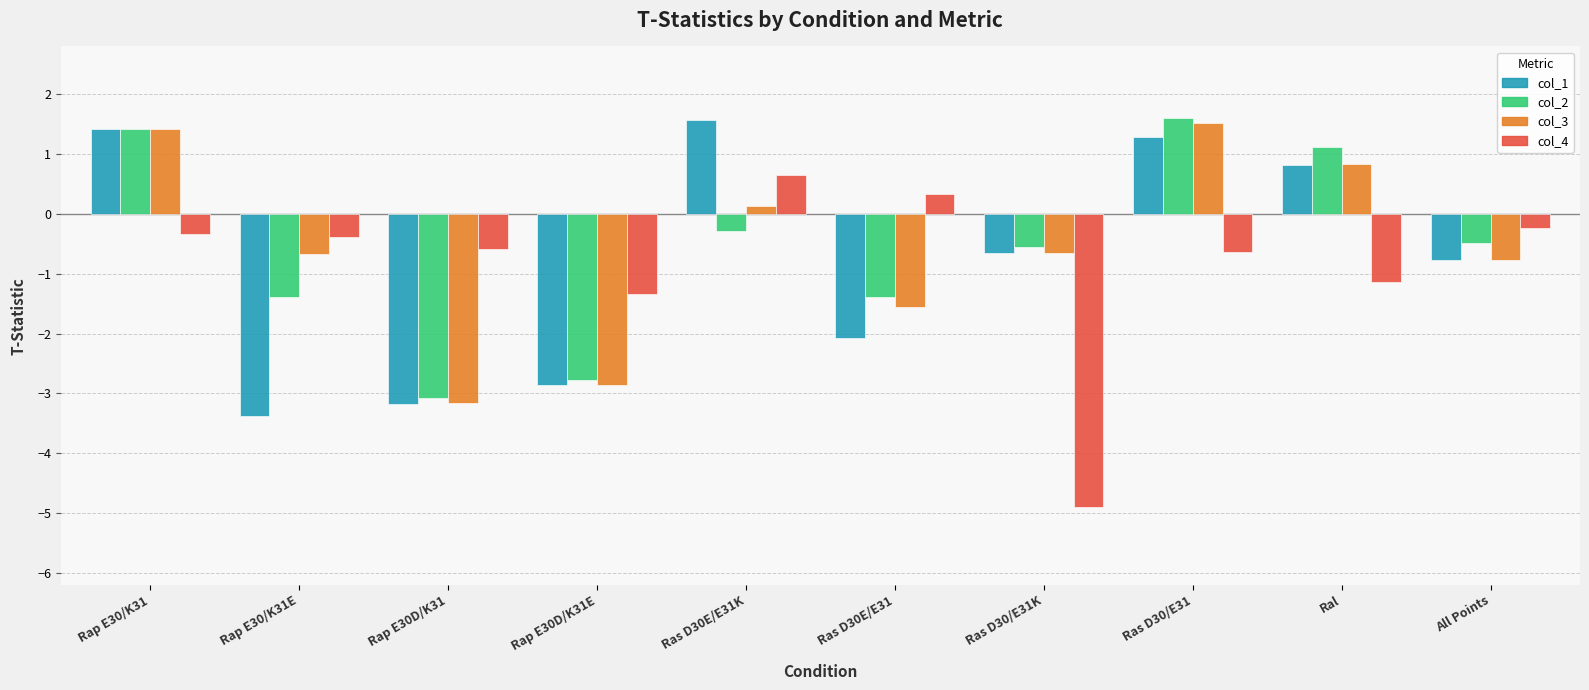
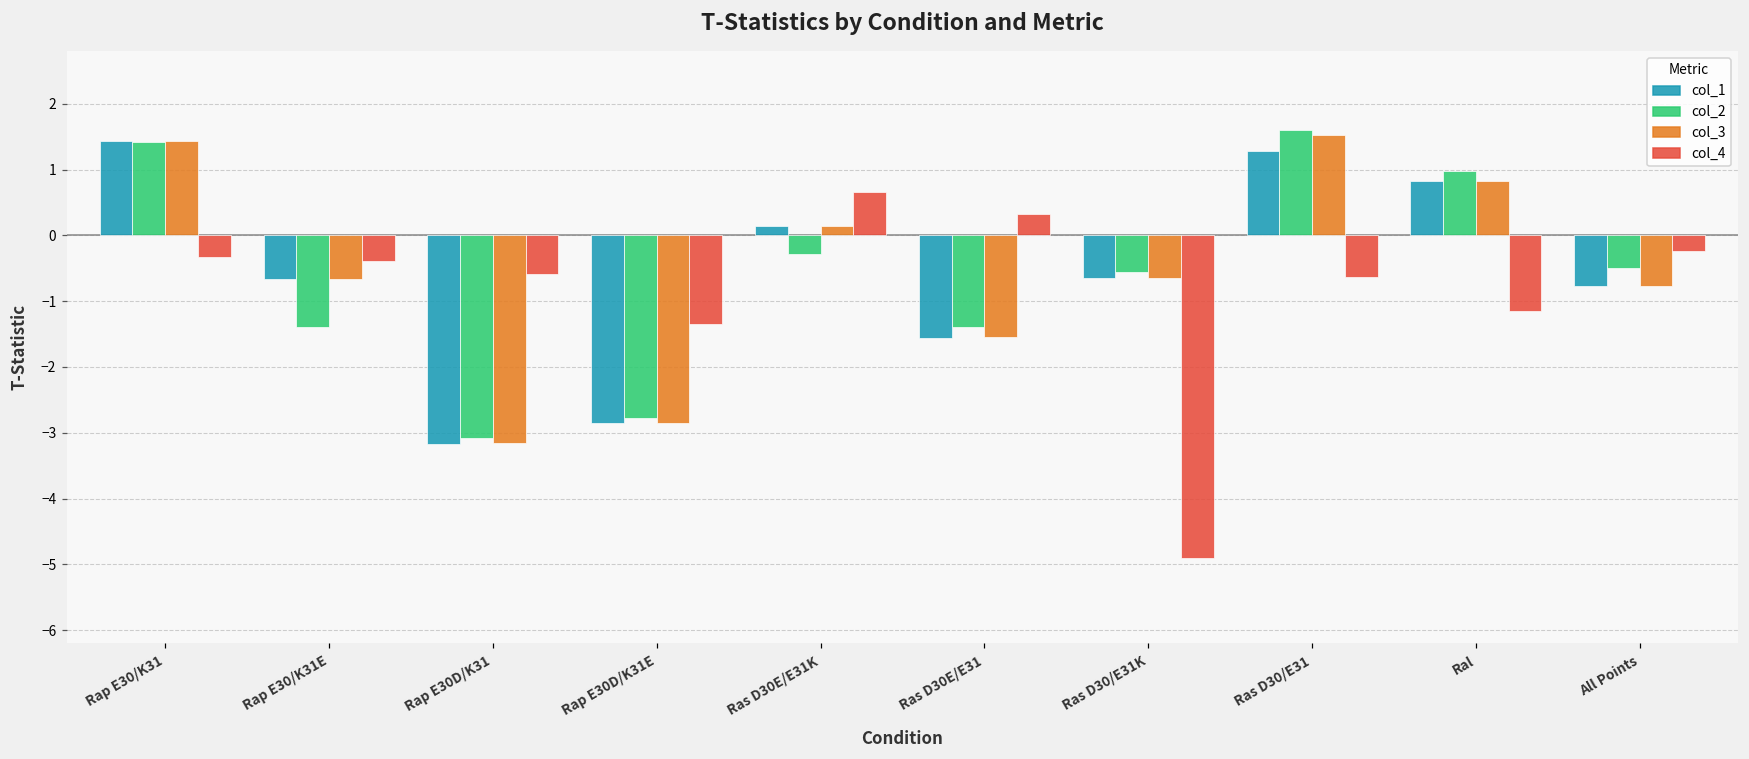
  {
    "col_1": {
      "Rap E30/K31": 1.4,
-     "Rap E30/K31E": -3.4,
+     "Rap E30/K31E": -0.7,
      "Rap E30D/K31": -3.2,
      "Rap E30D/K31E": -2.9,
-     "Ras D30E/E31K": 1.6,
-     "Ras D30E/E31": -2.1,
+     "Ras D30E/E31K": 0.1,
+     "Ras D30E/E31": -1.6,
      "Ras D30/E31K": -0.6,
      "Ras D30/E31": 1.3,
      "Ral": 0.8,
      "All Points": -0.8
    },
    "col_2": {
      "Rap E30/K31": 1.4,
      "Rap E30/K31E": -1.4,
      "Rap E30D/K31": -3.1,
      "Rap E30D/K31E": -2.8,
      "Ras D30E/E31K": -0.3,
      "Ras D30E/E31": -1.4,
      "Ras D30/E31K": -0.5,
      "Ras D30/E31": 1.6,
-     "Ral": 1.1,
+     "Ral": 1.0,
      "All Points": -0.5
    }
  }
